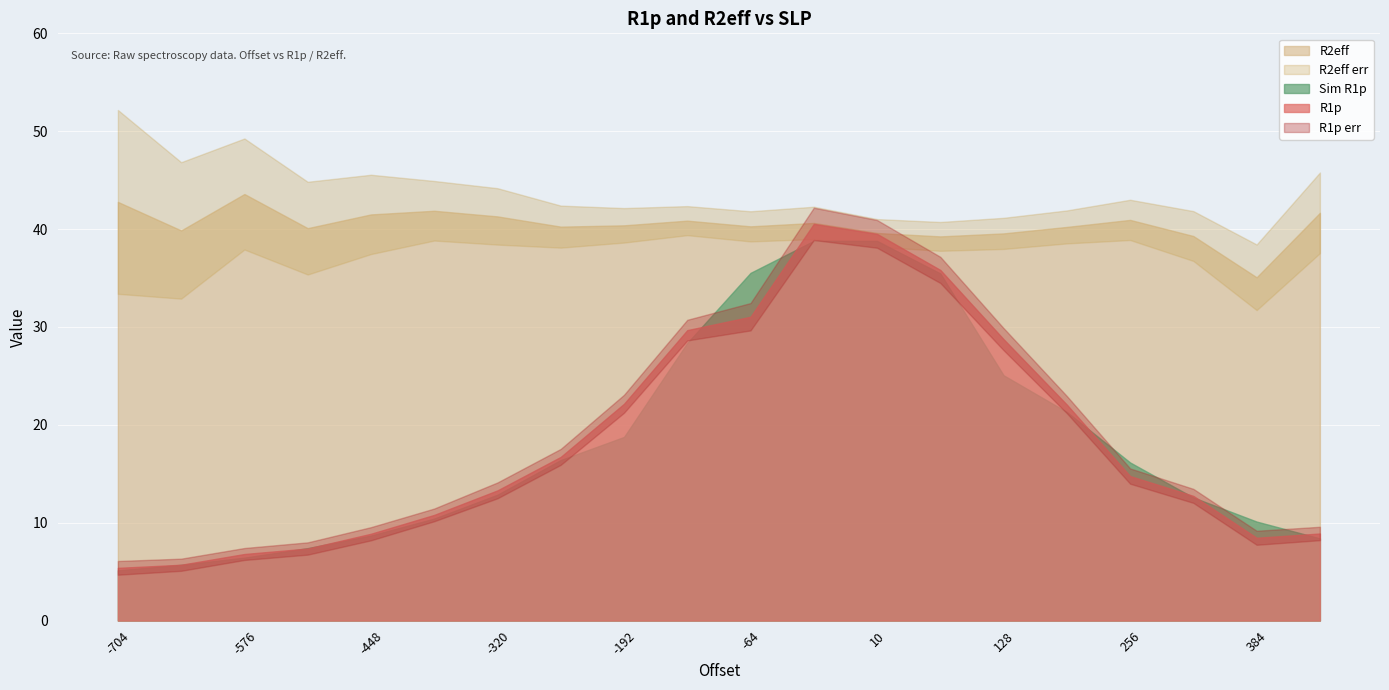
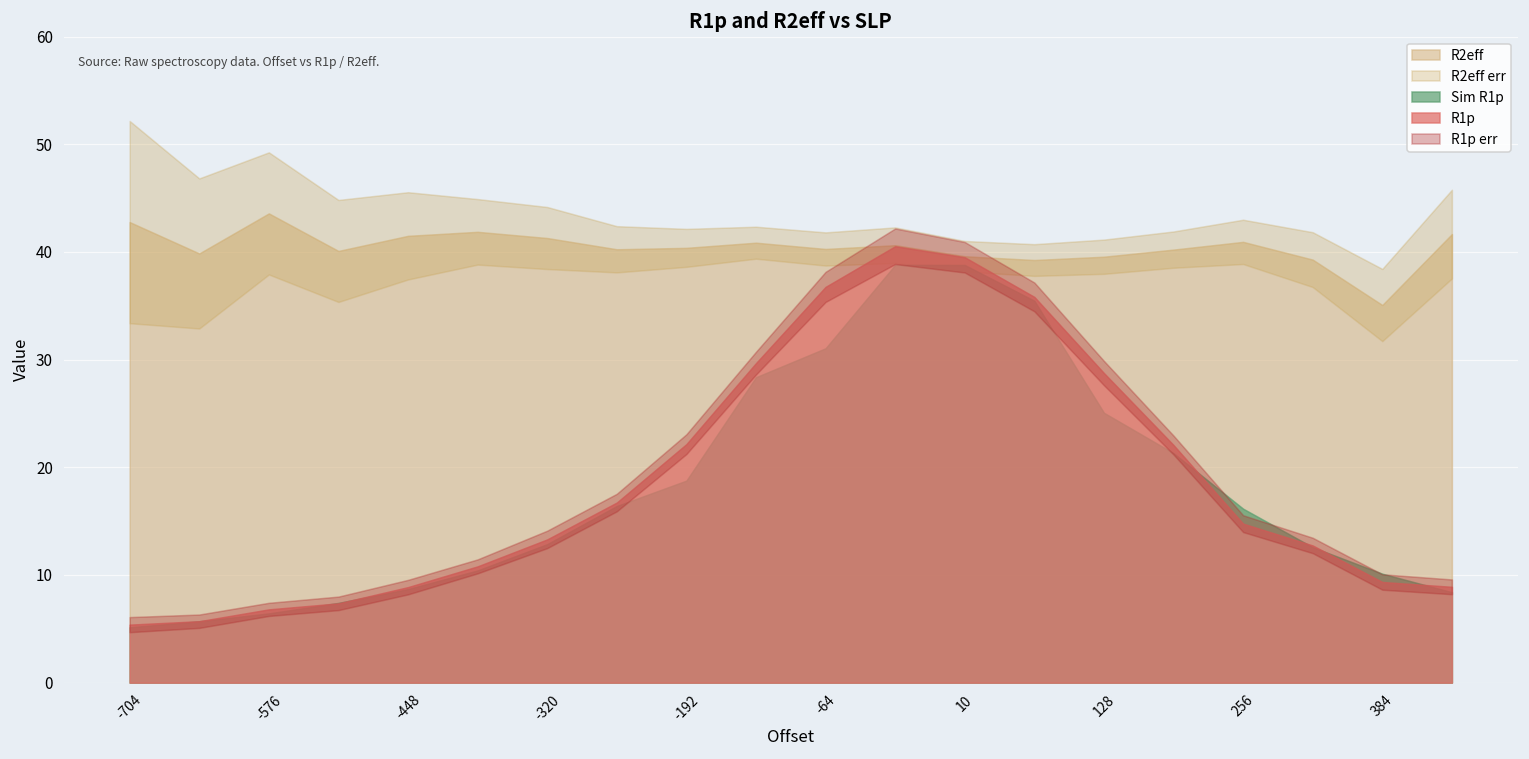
  {
    "Sim R1p": {
      "-576": 6,
      "-320": 13,
      "-192": 19,
-     "-64": 36,
+     "-64": 31,
      "10": 39,
      "128": 25,
      "256": 16
    },
    "R1p": {
      "-576": 7,
      "-320": 13,
      "-192": 22,
-     "-64": 31,
+     "-64": 37,
      "128": 29,
      "256": 15,
-     "384": 8
+     "384": 9
    }
  }
